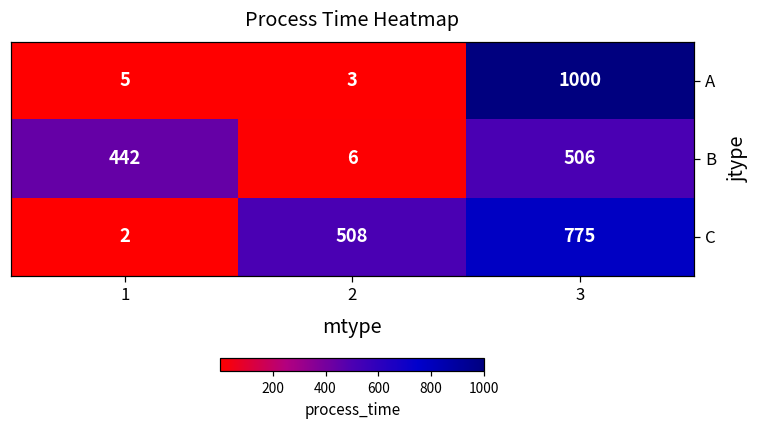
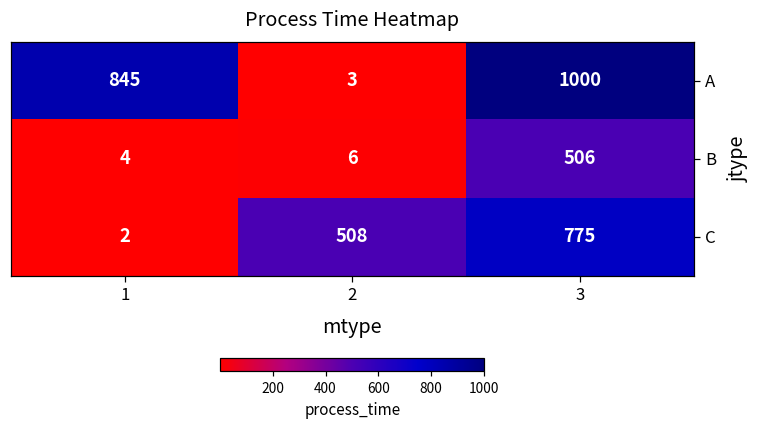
  {
    "A": {
-     "1": 5,
+     "1": 845,
      "2": 3,
      "3": 1000
    },
    "B": {
-     "1": 442,
+     "1": 4,
      "2": 6,
      "3": 506
    },
    "C": {
      "1": 2,
      "2": 508,
      "3": 775
    }
  }
